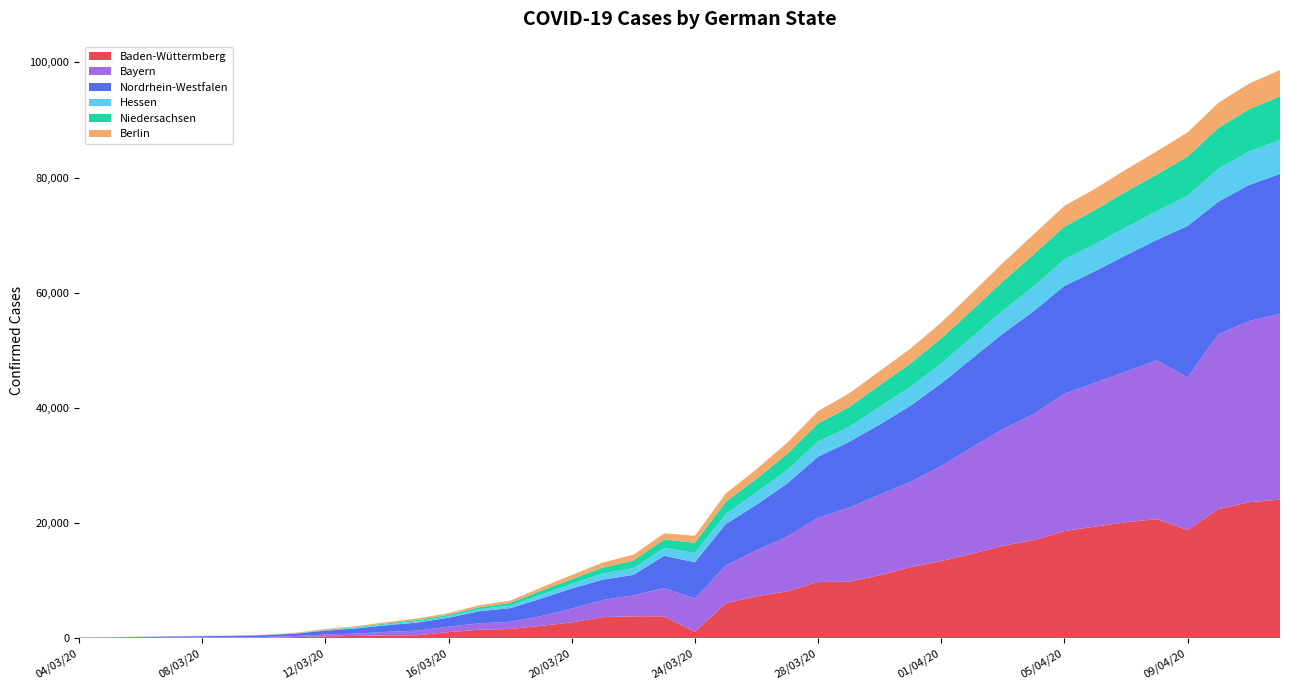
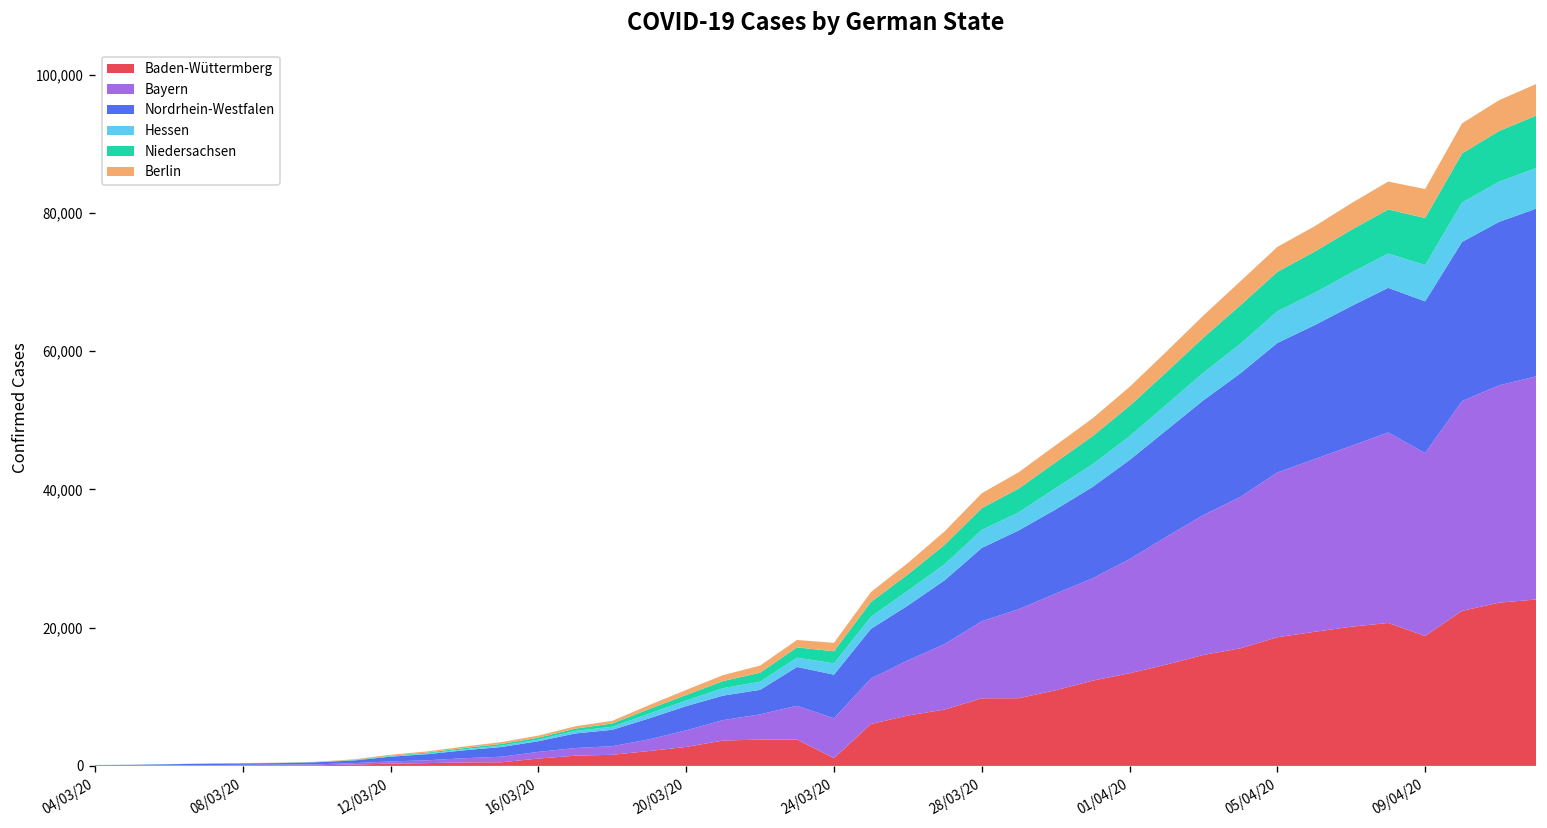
  {
    "Baden-Wüttermberg": {
      "16/03/20": "1,000",
      "20/03/20": "3,000",
      "24/03/20": "1,000",
      "28/03/20": "10,000",
      "01/04/20": "13,000",
      "05/04/20": "19,000",
      "09/04/20": "19,000"
    },
    "Bayern": {
      "16/03/20": "1,000",
      "20/03/20": "2,000",
      "24/03/20": "6,000",
      "28/03/20": "11,000",
      "01/04/20": "16,000",
      "05/04/20": "24,000",
      "09/04/20": "26,000"
    },
    "Nordrhein-Westfalen": {
      "20/03/20": "3,000",
      "24/03/20": "6,000",
      "28/03/20": "11,000",
      "01/04/20": "14,000",
      "05/04/20": "19,000",
-     "09/04/20": "26,000"
+     "09/04/20": "22,000"
    },
    "Hessen": {
      "20/03/20": "1,000",
      "24/03/20": "2,000",
      "28/03/20": "3,000",
      "01/04/20": "3,000",
      "05/04/20": "5,000",
      "09/04/20": "5,000"
    },
    "Niedersachsen": {
      "20/03/20": "1,000",
      "24/03/20": "2,000",
      "28/03/20": "3,000",
      "01/04/20": "4,000",
      "05/04/20": "6,000",
      "09/04/20": "7,000"
    },
    "Berlin": {
      "20/03/20": "1,000",
      "24/03/20": "1,000",
      "28/03/20": "2,000",
      "01/04/20": "3,000",
      "05/04/20": "4,000",
      "09/04/20": "4,000"
    }
  }
